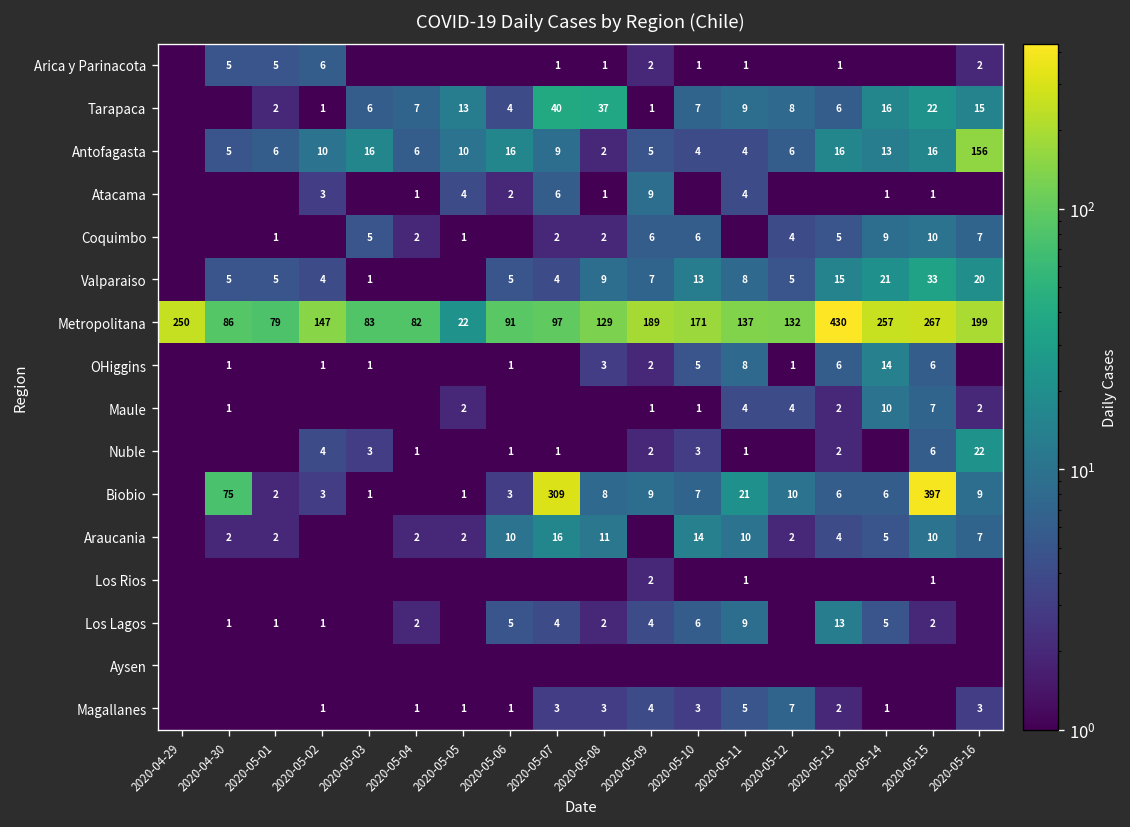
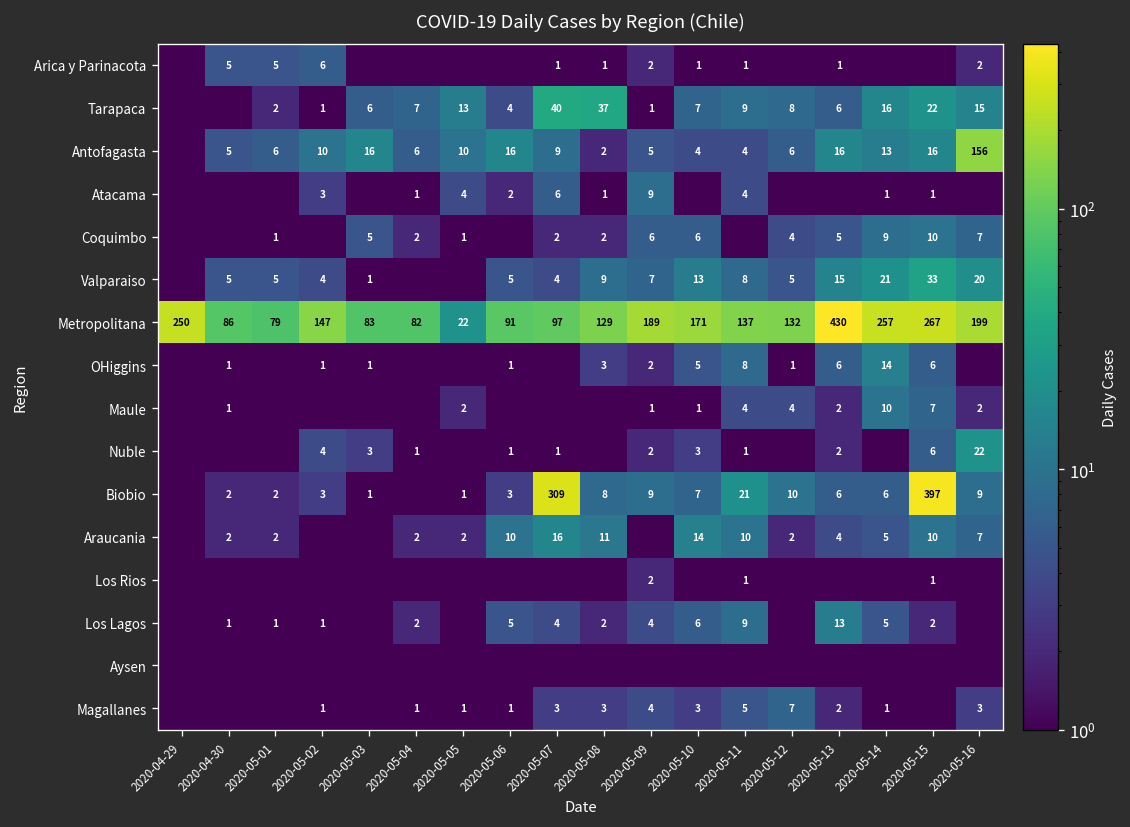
  {
    "Arica y Parinacota": {
      "2020-04-30": 5,
      "2020-05-01": 5,
      "2020-05-02": 6,
      "2020-05-07": 1,
      "2020-05-08": 1,
      "2020-05-09": 2,
      "2020-05-10": 1,
      "2020-05-11": 1,
      "2020-05-13": 1,
      "2020-05-16": 2
    },
    "Tarapaca": {
      "2020-05-01": 2,
      "2020-05-02": 1,
      "2020-05-03": 6,
      "2020-05-04": 7,
      "2020-05-05": 13,
      "2020-05-06": 4,
      "2020-05-07": 40,
      "2020-05-08": 37,
      "2020-05-09": 1,
      "2020-05-10": 7,
      "2020-05-11": 9,
      "2020-05-12": 8,
      "2020-05-13": 6,
      "2020-05-14": 16,
      "2020-05-15": 22,
      "2020-05-16": 15
    },
    "Antofagasta": {
      "2020-04-30": 5,
      "2020-05-01": 6,
      "2020-05-02": 10,
      "2020-05-03": 16,
      "2020-05-04": 6,
      "2020-05-05": 10,
      "2020-05-06": 16,
      "2020-05-07": 9,
      "2020-05-08": 2,
      "2020-05-09": 5,
      "2020-05-10": 4,
      "2020-05-11": 4,
      "2020-05-12": 6,
      "2020-05-13": 16,
      "2020-05-14": 13,
      "2020-05-15": 16,
      "2020-05-16": 156
    },
    "Atacama": {
      "2020-05-02": 3,
      "2020-05-04": 1,
      "2020-05-05": 4,
      "2020-05-06": 2,
      "2020-05-07": 6,
      "2020-05-08": 1,
      "2020-05-09": 9,
      "2020-05-11": 4,
      "2020-05-14": 1,
      "2020-05-15": 1
    },
    "Coquimbo": {
      "2020-05-01": 1,
      "2020-05-03": 5,
      "2020-05-04": 2,
      "2020-05-05": 1,
      "2020-05-07": 2,
      "2020-05-08": 2,
      "2020-05-09": 6,
      "2020-05-10": 6,
      "2020-05-12": 4,
      "2020-05-13": 5,
      "2020-05-14": 9,
      "2020-05-15": 10,
      "2020-05-16": 7
    },
    "Valparaiso": {
      "2020-04-30": 5,
      "2020-05-01": 5,
      "2020-05-02": 4,
      "2020-05-03": 1,
      "2020-05-06": 5,
      "2020-05-07": 4,
      "2020-05-08": 9,
      "2020-05-09": 7,
      "2020-05-10": 13,
      "2020-05-11": 8,
      "2020-05-12": 5,
      "2020-05-13": 15,
      "2020-05-14": 21,
      "2020-05-15": 33,
      "2020-05-16": 20
    },
    "Metropolitana": {
      "2020-04-29": 250,
      "2020-04-30": 86,
      "2020-05-01": 79,
      "2020-05-02": 147,
      "2020-05-03": 83,
      "2020-05-04": 82,
      "2020-05-05": 22,
      "2020-05-06": 91,
      "2020-05-07": 97,
      "2020-05-08": 129,
      "2020-05-09": 189,
      "2020-05-10": 171,
      "2020-05-11": 137,
      "2020-05-12": 132,
      "2020-05-13": 430,
      "2020-05-14": 257,
      "2020-05-15": 267,
      "2020-05-16": 199
    },
    "OHiggins": {
      "2020-04-30": 1,
      "2020-05-02": 1,
      "2020-05-03": 1,
      "2020-05-06": 1,
      "2020-05-08": 3,
      "2020-05-09": 2,
      "2020-05-10": 5,
      "2020-05-11": 8,
      "2020-05-12": 1,
      "2020-05-13": 6,
      "2020-05-14": 14,
      "2020-05-15": 6
    },
    "Maule": {
      "2020-04-30": 1,
      "2020-05-05": 2,
      "2020-05-09": 1,
      "2020-05-10": 1,
      "2020-05-11": 4,
      "2020-05-12": 4,
      "2020-05-13": 2,
      "2020-05-14": 10,
      "2020-05-15": 7,
      "2020-05-16": 2
    },
    "Nuble": {
      "2020-05-02": 4,
      "2020-05-03": 3,
      "2020-05-04": 1,
      "2020-05-06": 1,
      "2020-05-07": 1,
      "2020-05-09": 2,
      "2020-05-10": 3,
      "2020-05-11": 1,
      "2020-05-13": 2,
      "2020-05-15": 6,
      "2020-05-16": 22
    },
    "Biobio": {
-     "2020-04-30": 75,
+     "2020-04-30": 2,
      "2020-05-01": 2,
      "2020-05-02": 3,
      "2020-05-03": 1,
      "2020-05-05": 1,
      "2020-05-06": 3,
      "2020-05-07": 309,
      "2020-05-08": 8,
      "2020-05-09": 9,
      "2020-05-10": 7,
      "2020-05-11": 21,
      "2020-05-12": 10,
      "2020-05-13": 6,
      "2020-05-14": 6,
      "2020-05-15": 397,
      "2020-05-16": 9
    },
    "Araucania": {
      "2020-04-30": 2,
      "2020-05-01": 2,
      "2020-05-04": 2,
      "2020-05-05": 2,
      "2020-05-06": 10,
      "2020-05-07": 16,
      "2020-05-08": 11,
      "2020-05-10": 14,
      "2020-05-11": 10,
      "2020-05-12": 2,
      "2020-05-13": 4,
      "2020-05-14": 5,
      "2020-05-15": 10,
      "2020-05-16": 7
    },
    "Los Rios": {
      "2020-05-09": 2,
      "2020-05-11": 1,
      "2020-05-15": 1
    },
    "Los Lagos": {
      "2020-04-30": 1,
      "2020-05-01": 1,
      "2020-05-02": 1,
      "2020-05-04": 2,
      "2020-05-06": 5,
      "2020-05-07": 4,
      "2020-05-08": 2,
      "2020-05-09": 4,
      "2020-05-10": 6,
      "2020-05-11": 9,
      "2020-05-13": 13,
      "2020-05-14": 5,
      "2020-05-15": 2
    },
    "Magallanes": {
      "2020-05-02": 1,
      "2020-05-04": 1,
      "2020-05-05": 1,
      "2020-05-06": 1,
      "2020-05-07": 3,
      "2020-05-08": 3,
      "2020-05-09": 4,
      "2020-05-10": 3,
      "2020-05-11": 5,
      "2020-05-12": 7,
      "2020-05-13": 2,
      "2020-05-14": 1,
      "2020-05-16": 3
    }
  }
